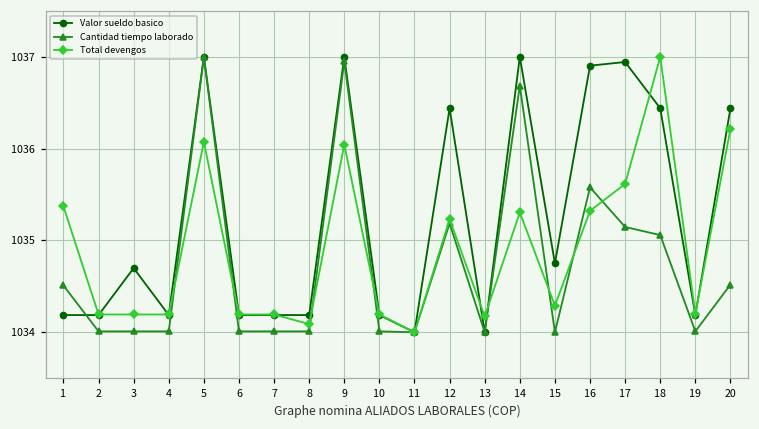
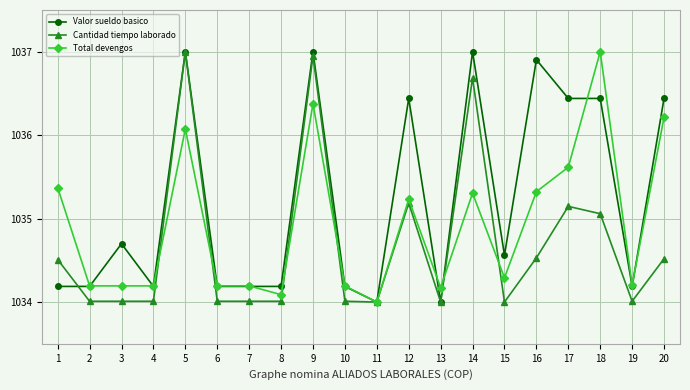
  {
    "Valor sueldo basico": {
      "1": 1034.2,
      "3": 1034.7,
      "8": 1034.2,
      "9": 1037.0,
      "12": 1036.4,
      "14": 1037.0,
-     "15": 1034.8,
+     "15": 1034.6,
      "16": 1036.9,
-     "17": 1036.9,
+     "17": 1036.4,
      "18": 1036.4,
      "20": 1036.4
    },
    "Cantidad tiempo laborado": {
      "1": 1034.5,
      "2": 1034.0,
      "3": 1034.0,
      "4": 1034.0,
      "6": 1034.0,
      "7": 1034.0,
      "8": 1034.0,
      "9": 1037.0,
      "10": 1034.0,
      "12": 1035.2,
      "14": 1036.7,
      "15": 1034.0,
-     "16": 1035.6,
+     "16": 1034.5,
      "17": 1035.1,
      "18": 1035.1,
      "19": 1034.0,
      "20": 1034.5
    },
    "Total devengos": {
      "1": 1035.4,
      "3": 1034.2,
      "5": 1036.1,
      "8": 1034.1,
-     "9": 1036.0,
+     "9": 1036.4,
      "12": 1035.2,
      "13": 1034.2,
      "14": 1035.3,
      "15": 1034.3,
      "16": 1035.3,
      "17": 1035.6,
      "18": 1037.0,
      "20": 1036.2
    }
  }
